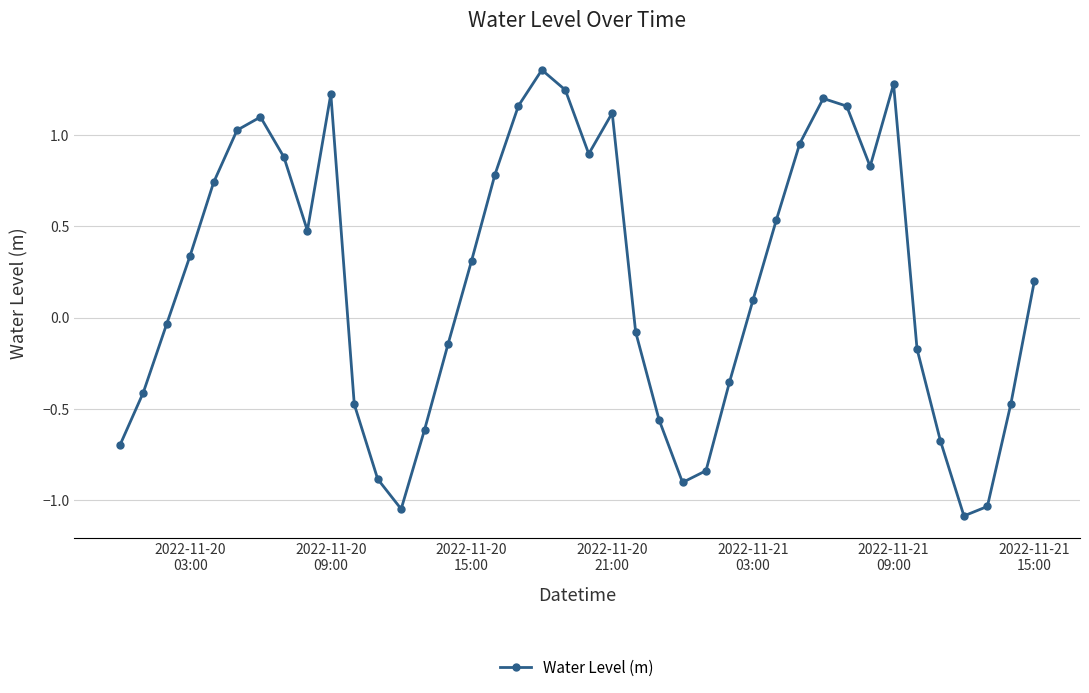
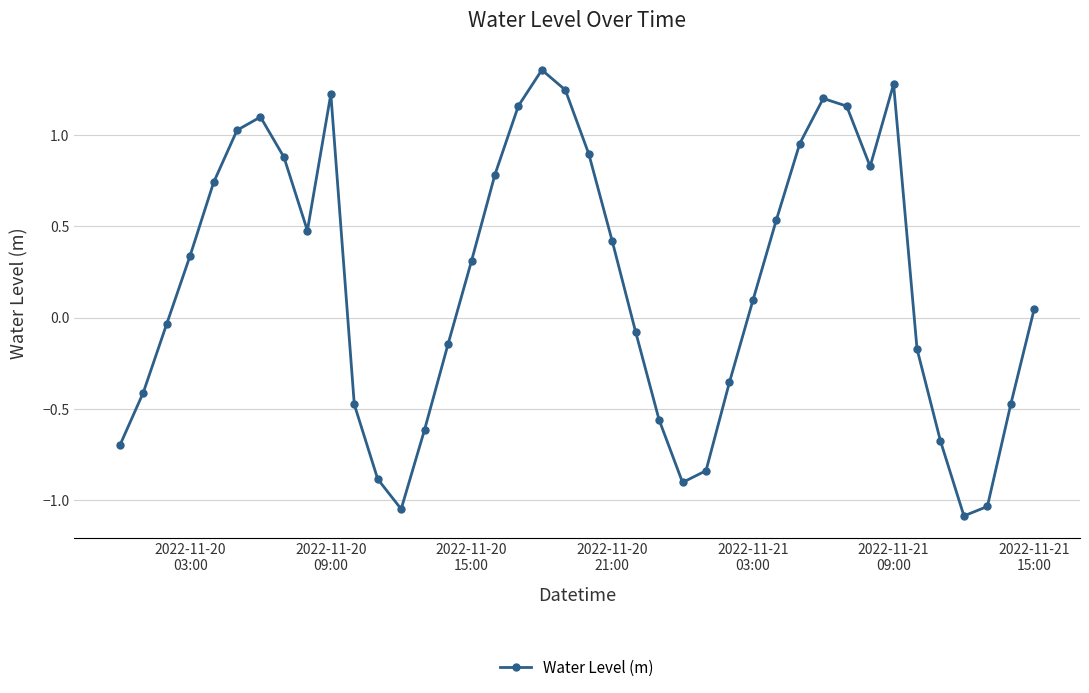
  {
    "2022-11-20 03:00": 0.34,
    "2022-11-20 09:00": 1.23,
    "2022-11-20 15:00": 0.31,
-   "2022-11-20 21:00": 1.12,
+   "2022-11-20 21:00": 0.42,
    "2022-11-21 03:00": 0.10,
    "2022-11-21 09:00": 1.28,
-   "2022-11-21 15:00": 0.20
+   "2022-11-21 15:00": 0.05
  }
